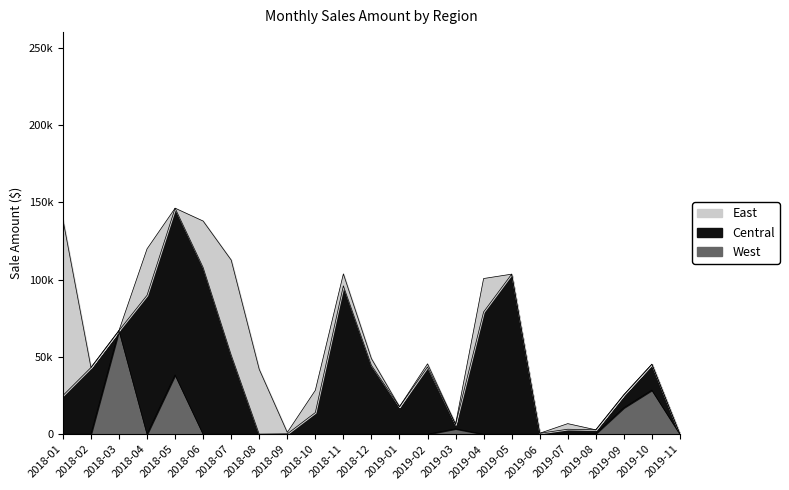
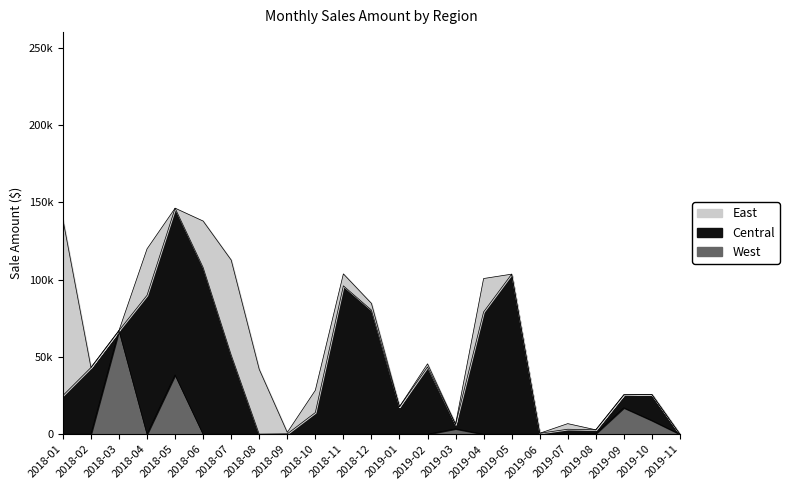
  {
    "West": {
      "2018-01": 0,
      "2018-02": 0,
      "2018-04": 0,
      "2018-05": 38000,
      "2018-06": 0,
      "2018-07": 0,
      "2018-10": 0,
      "2018-11": 0,
      "2018-12": 0,
      "2019-01": 0,
      "2019-02": 0,
      "2019-03": 4000,
      "2019-04": 0,
      "2019-05": 0,
      "2019-07": 0,
      "2019-08": 0,
      "2019-09": 17000,
-     "2019-10": 29000
+     "2019-10": 9000
    },
    "Central": {
      "2018-01": 25000,
      "2018-04": 90000,
      "2018-06": 108000,
      "2018-07": 51000,
      "2018-10": 14000,
      "2018-11": 96000,
-     "2018-12": 45000,
+     "2018-12": 80000,
      "2019-02": 44000,
      "2019-04": 79000,
      "2019-07": 3000
    },
    "East": {
      "2018-01": 114000,
      "2018-04": 30000,
      "2018-06": 30000,
      "2018-07": 61000,
      "2018-08": 42000,
      "2018-10": 14000,
      "2018-11": 8000,
      "2018-12": 4000,
      "2019-02": 2000,
      "2019-04": 22000,
      "2019-07": 4000
    }
  }
